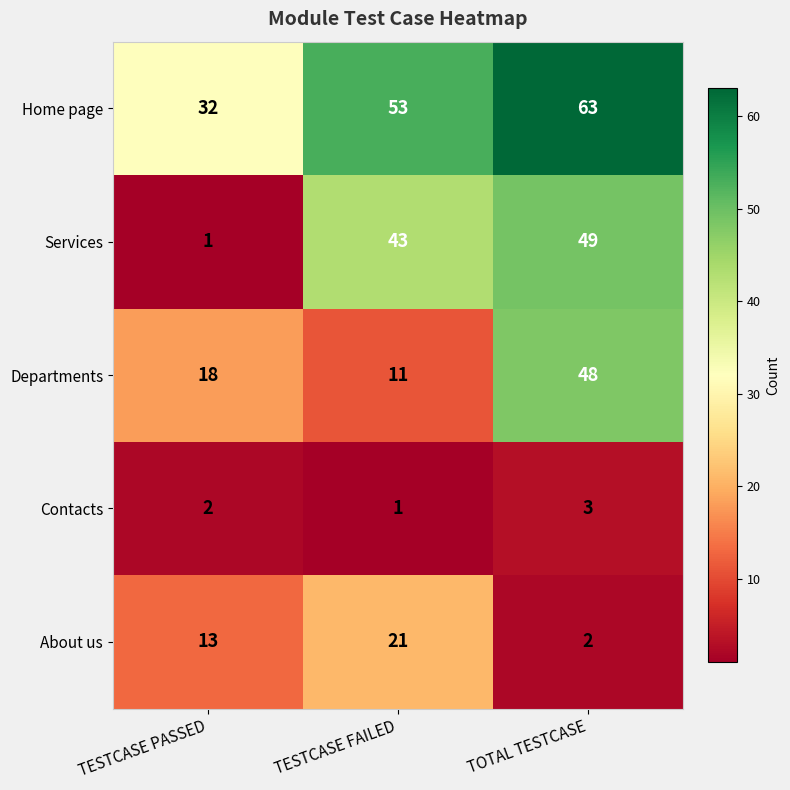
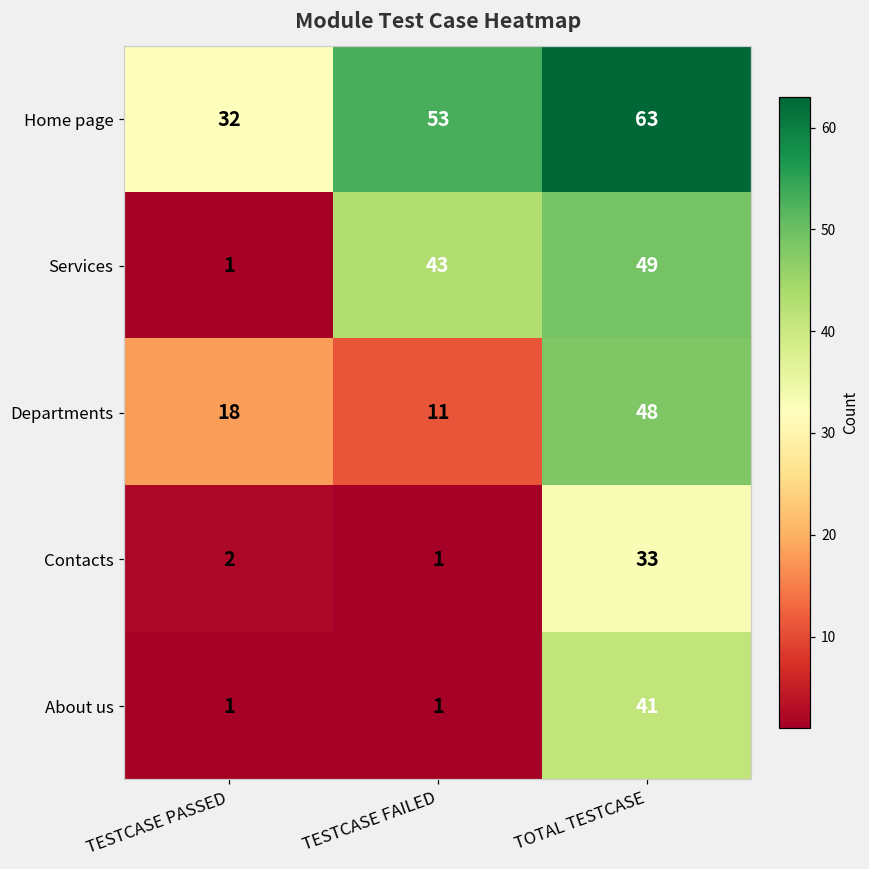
  {
    "Home page": {
      "TESTCASE PASSED": 32,
      "TESTCASE FAILED": 53,
      "TOTAL TESTCASE": 63
    },
    "Services": {
      "TESTCASE PASSED": 1,
      "TESTCASE FAILED": 43,
      "TOTAL TESTCASE": 49
    },
    "Departments": {
      "TESTCASE PASSED": 18,
      "TESTCASE FAILED": 11,
      "TOTAL TESTCASE": 48
    },
    "Contacts": {
      "TESTCASE PASSED": 2,
      "TESTCASE FAILED": 1,
-     "TOTAL TESTCASE": 3
+     "TOTAL TESTCASE": 33
    },
    "About us": {
-     "TESTCASE PASSED": 13,
-     "TESTCASE FAILED": 21,
-     "TOTAL TESTCASE": 2
+     "TESTCASE PASSED": 1,
+     "TESTCASE FAILED": 1,
+     "TOTAL TESTCASE": 41
    }
  }
